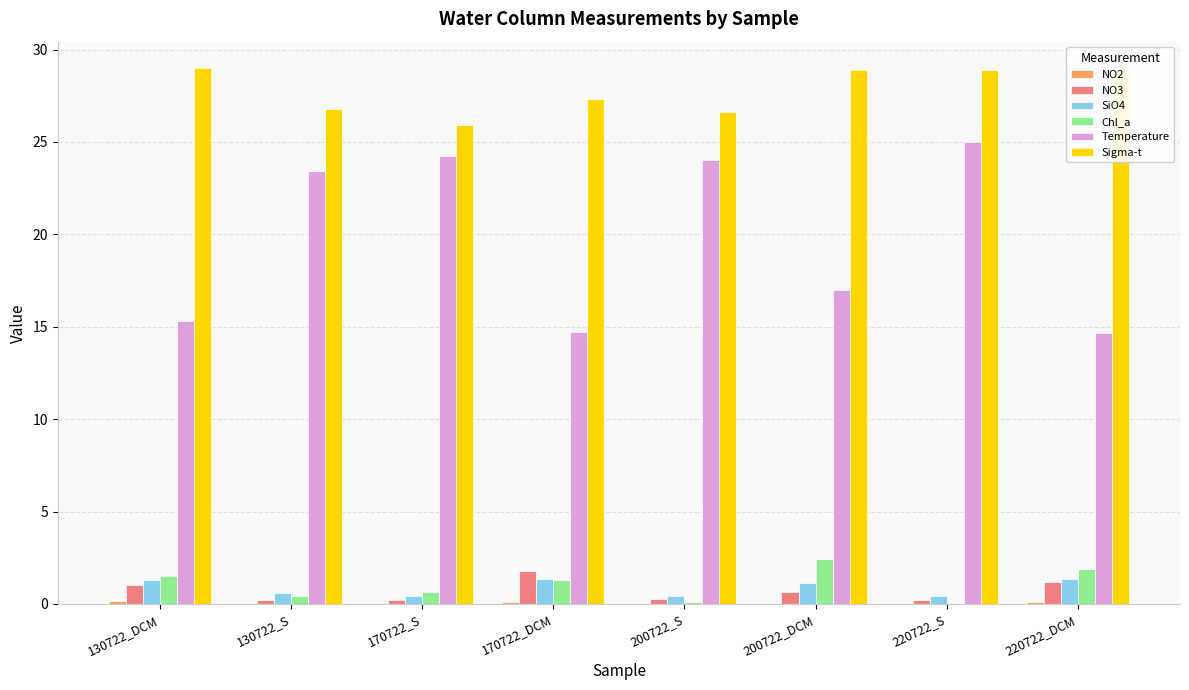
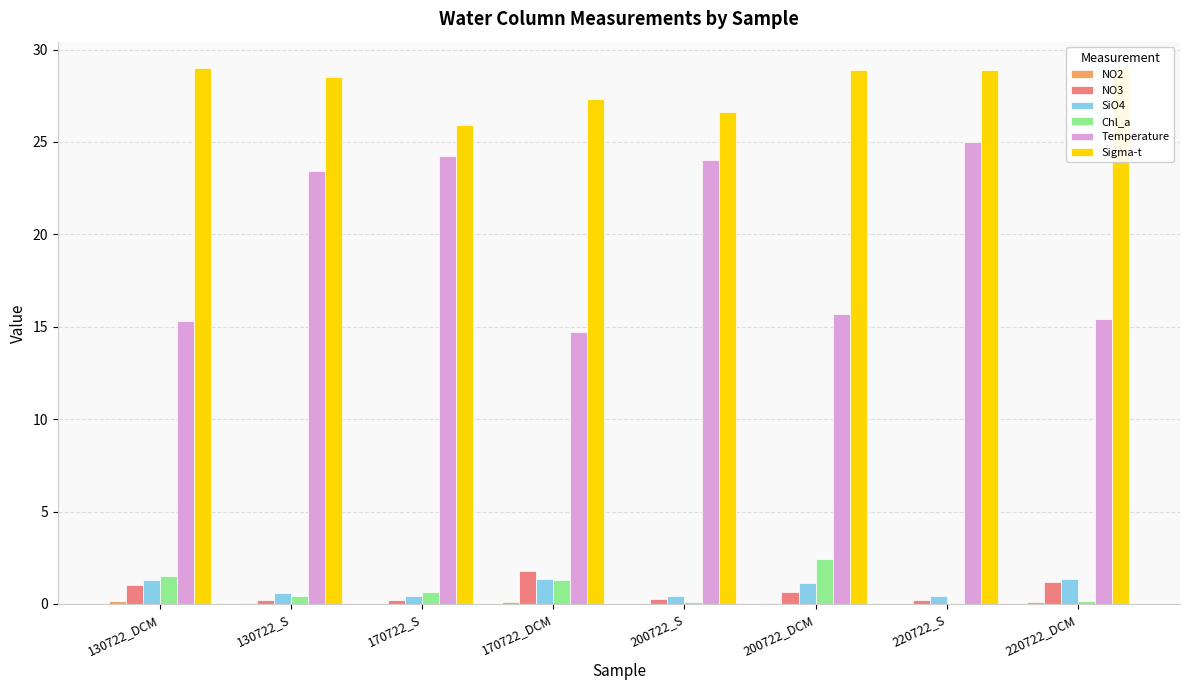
  {
    "SiO4": {
      "130722_DCM": 1.3,
      "130722_S": 0.6,
      "170722_S": 0.4,
      "170722_DCM": 1.3,
      "200722_S": 0.4,
      "200722_DCM": 1.1,
      "220722_S": 0.5,
      "220722_DCM": 1.3
    },
    "Chl_a": {
      "130722_DCM": 1.5,
      "130722_S": 0.5,
      "170722_S": 0.6,
      "170722_DCM": 1.3,
      "200722_DCM": 2.4,
-     "220722_DCM": 1.9
+     "220722_DCM": 0.2
    },
    "Temperature": {
      "130722_DCM": 15.3,
      "130722_S": 23.4,
      "170722_S": 24.2,
      "170722_DCM": 14.7,
      "200722_S": 24.0,
-     "200722_DCM": 17.0,
+     "200722_DCM": 15.7,
      "220722_S": 25.0,
-     "220722_DCM": 14.7
+     "220722_DCM": 15.4
    },
    "Sigma-t": {
      "130722_DCM": 29.0,
-     "130722_S": 26.8,
+     "130722_S": 28.5,
      "170722_S": 25.9,
      "170722_DCM": 27.3,
      "200722_S": 26.6,
      "200722_DCM": 28.9,
      "220722_S": 28.9
    }
  }
